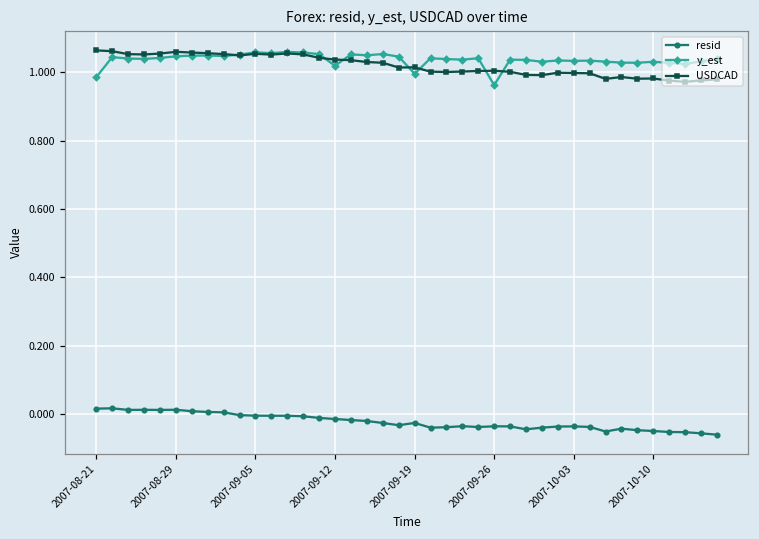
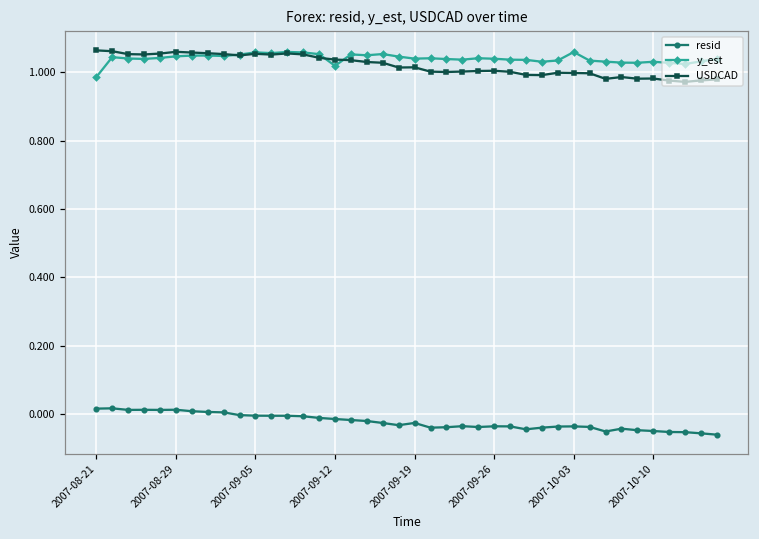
  {
    "y_est": {
      "2007-08-21": 0.99,
      "2007-08-29": 1.05,
      "2007-09-12": 1.02,
-     "2007-09-19": 1.00,
-     "2007-09-26": 0.96,
-     "2007-10-03": 1.03,
+     "2007-09-19": 1.04,
+     "2007-09-26": 1.04,
+     "2007-10-03": 1.06,
      "2007-10-10": 1.03
    }
  }
